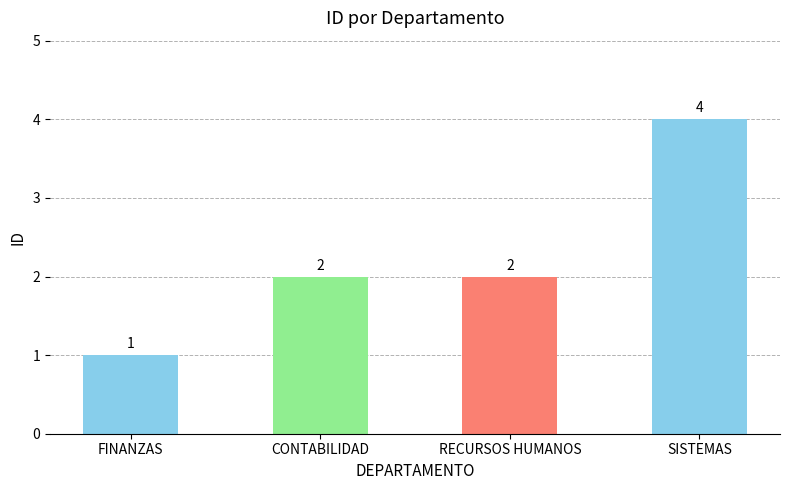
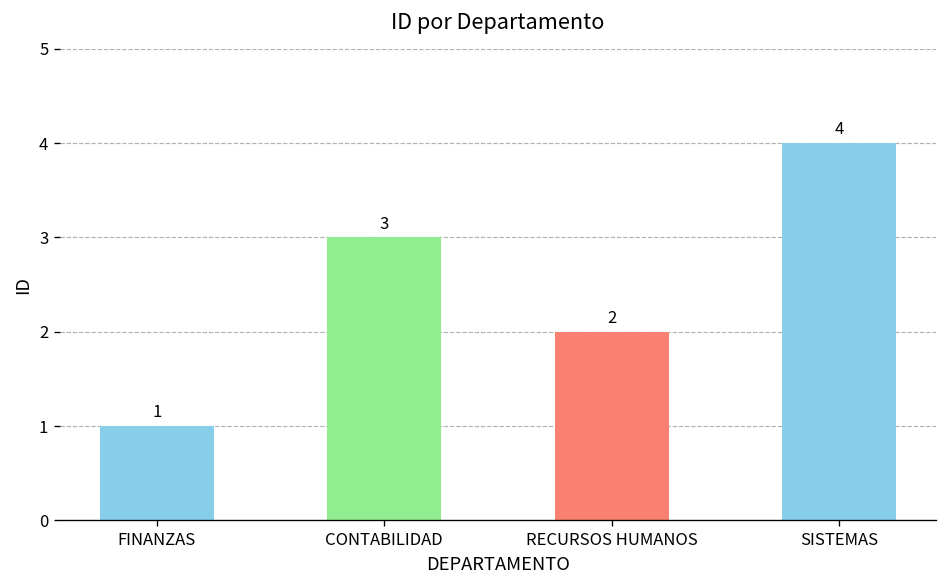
  {
    "FINANZAS": 1,
-   "CONTABILIDAD": 2,
+   "CONTABILIDAD": 3,
    "RECURSOS HUMANOS": 2,
    "SISTEMAS": 4
  }
